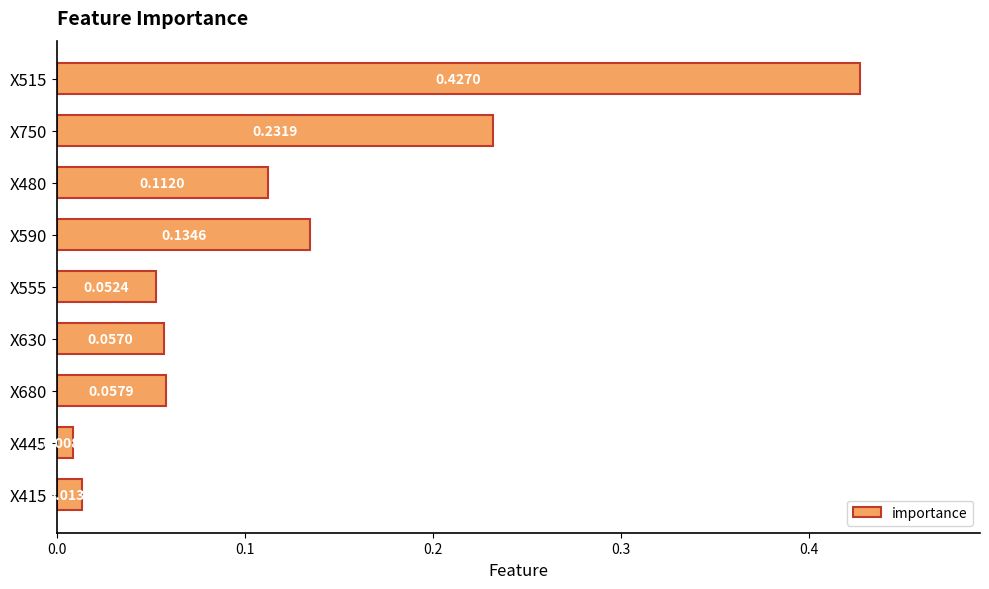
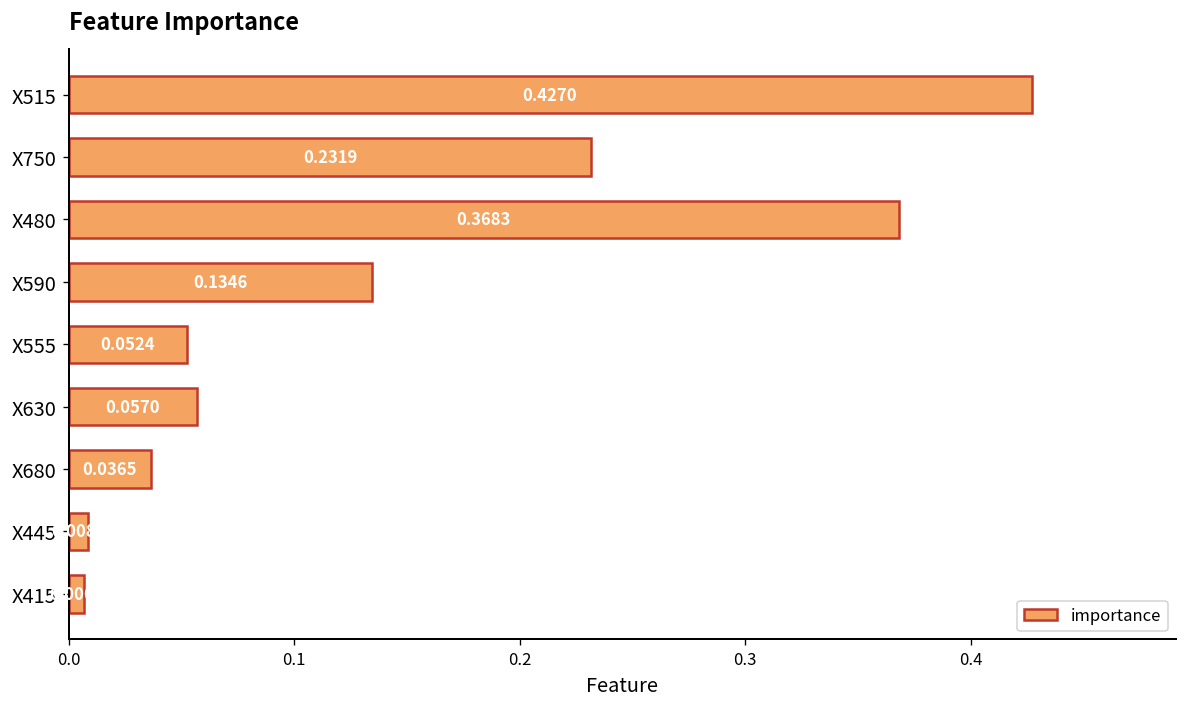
  {
    "X515": 0.4270,
    "X750": 0.2319,
-   "X480": 0.1120,
+   "X480": 0.3683,
    "X590": 0.1346,
    "X555": 0.0524,
    "X630": 0.0570,
-   "X680": 0.0579,
-   "X415": 0.013
+   "X680": 0.0365,
+   "X415": 0.007
  }
